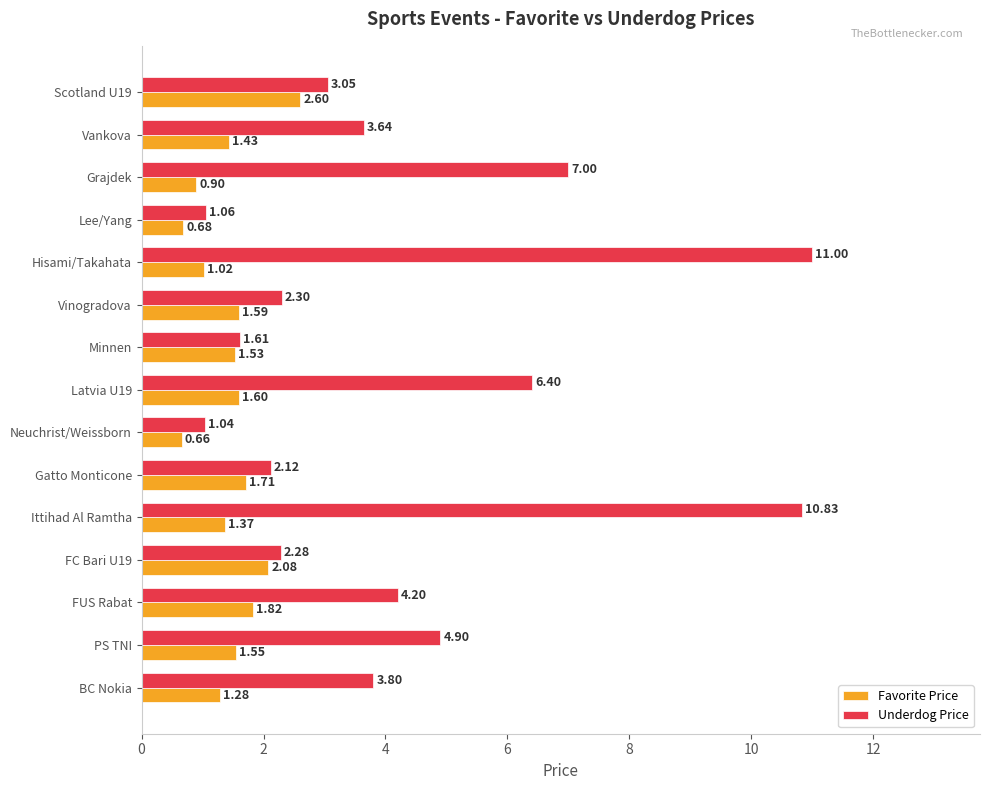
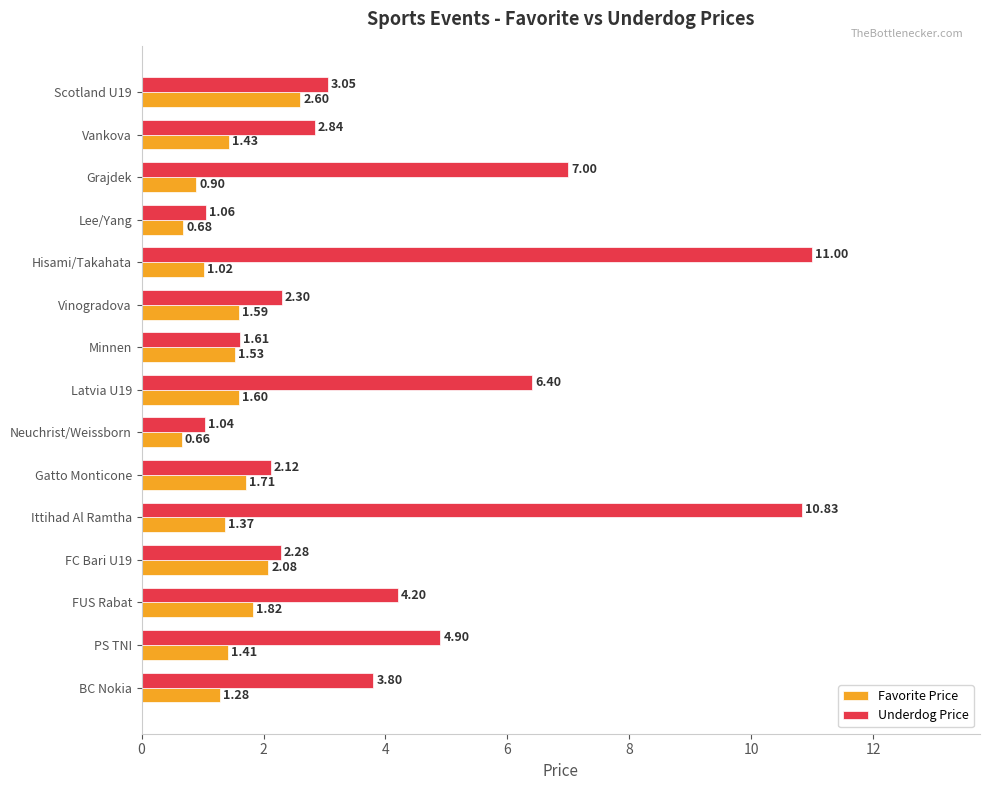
  {
    "Favorite Price": {
      "Scotland U19": 2.60,
      "Vankova": 1.43,
      "Grajdek": 0.90,
      "Lee/Yang": 0.68,
      "Hisami/Takahata": 1.02,
      "Vinogradova": 1.59,
      "Minnen": 1.53,
      "Latvia U19": 1.60,
      "Neuchrist/Weissborn": 0.66,
      "Gatto Monticone": 1.71,
      "Ittihad Al Ramtha": 1.37,
      "FC Bari U19": 2.08,
      "FUS Rabat": 1.82,
-     "PS TNI": 1.55,
+     "PS TNI": 1.41,
      "BC Nokia": 1.28
    },
    "Underdog Price": {
      "Scotland U19": 3.05,
-     "Vankova": 3.64,
+     "Vankova": 2.84,
      "Grajdek": 7.00,
      "Lee/Yang": 1.06,
      "Hisami/Takahata": 11.00,
      "Vinogradova": 2.30,
      "Minnen": 1.61,
      "Latvia U19": 6.40,
      "Neuchrist/Weissborn": 1.04,
      "Gatto Monticone": 2.12,
      "Ittihad Al Ramtha": 10.83,
      "FC Bari U19": 2.28,
      "FUS Rabat": 4.20,
      "PS TNI": 4.90,
      "BC Nokia": 3.80
    }
  }
